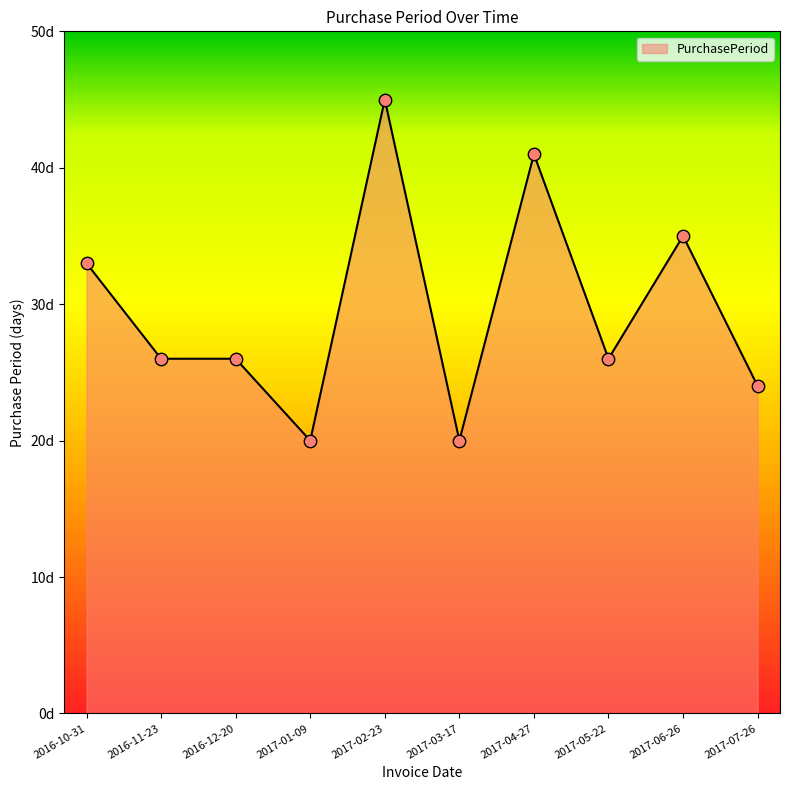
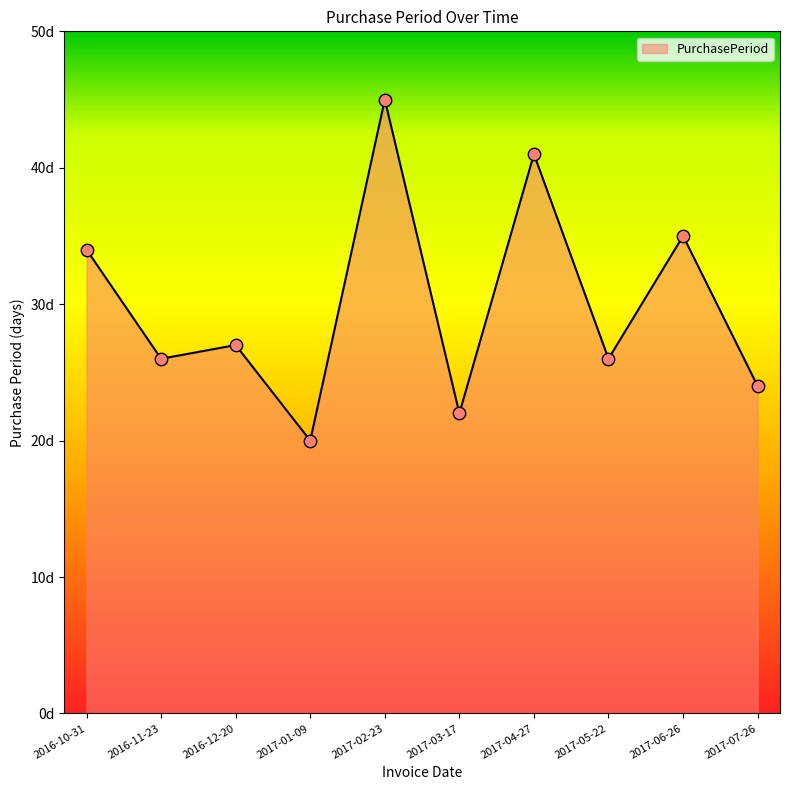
  {
-   "2016-10-31": "33d",
+   "2016-10-31": "34d",
    "2016-11-23": "26d",
-   "2016-12-20": "26d",
+   "2016-12-20": "27d",
    "2017-01-09": "20d",
    "2017-02-23": "45d",
-   "2017-03-17": "20d",
+   "2017-03-17": "22d",
    "2017-04-27": "41d",
    "2017-05-22": "26d",
    "2017-06-26": "35d",
    "2017-07-26": "24d"
  }
